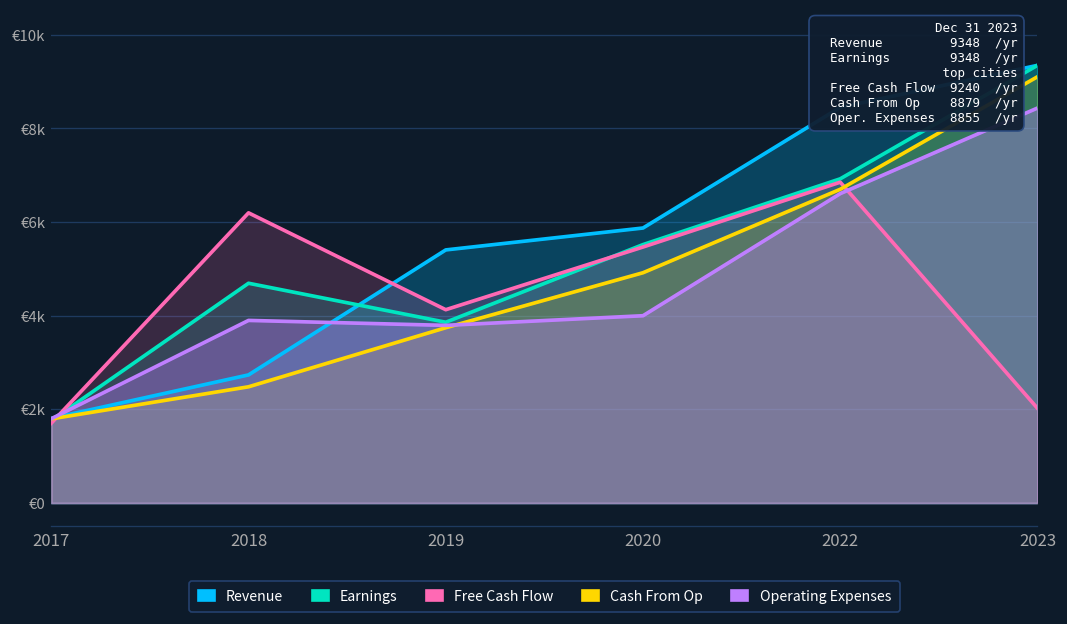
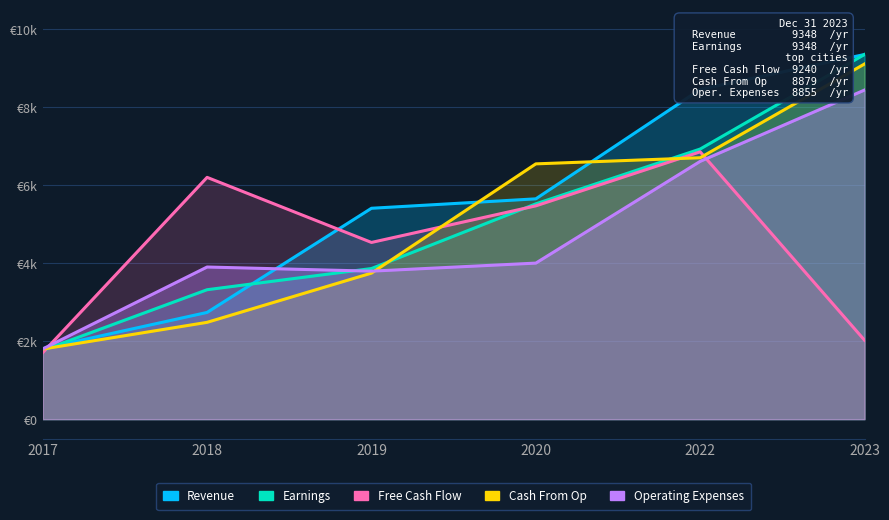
  {
    "Revenue": {
      "2018": "€2700",
      "2019": "€5400",
-     "2020": "€5900"
+     "2020": "€5600"
    },
    "Earnings": {
-     "2018": "€4700",
+     "2018": "€3300",
      "2019": "€3900",
      "2022": "€6900"
    },
    "Free Cash Flow": {
      "2018": "€6200",
-     "2019": "€4100",
+     "2019": "€4500",
      "2022": "€6900",
      "2023": "€2000"
    },
    "Cash From Op": {
      "2018": "€2500",
-     "2020": "€4900",
+     "2020": "€6500",
      "2022": "€6700",
      "2023": "€9100"
    },
    "Operating Expenses": {
      "2018": "€3900",
      "2020": "€4000",
      "2022": "€6600",
      "2023": "€8400"
    }
  }
